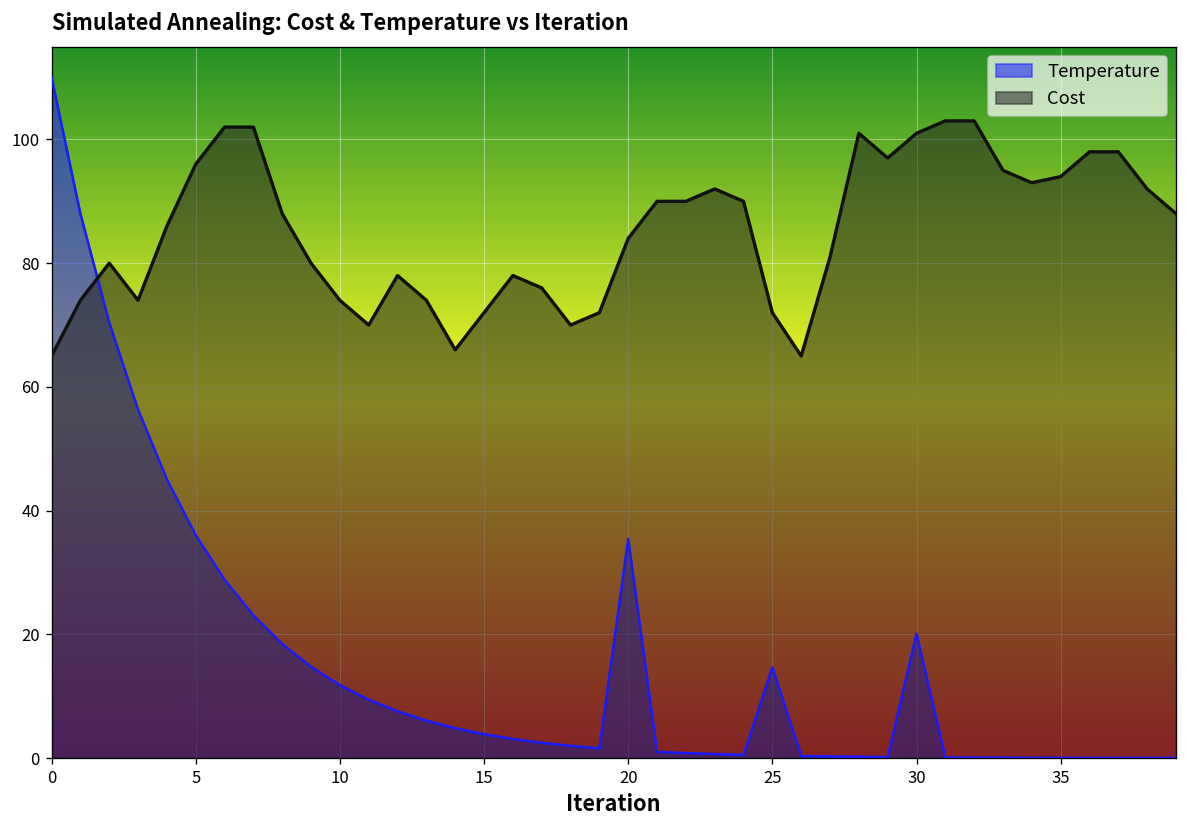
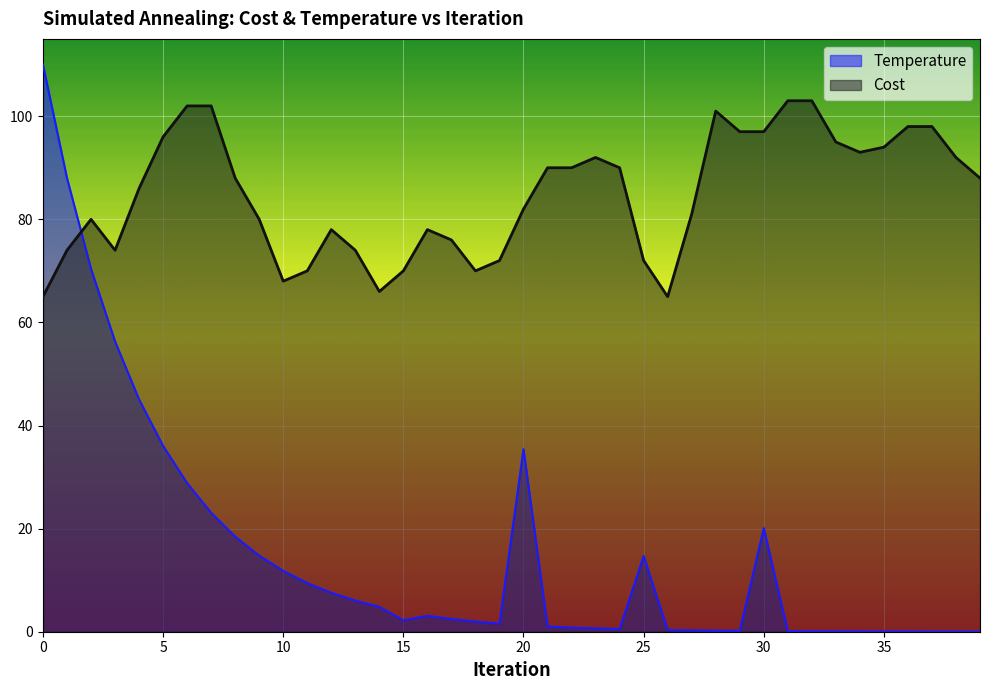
  {
    "Temperature": {
      "0": 110,
      "5": 36,
      "10": 12,
-     "15": 4,
+     "15": 2,
      "20": 35,
      "25": 15,
      "30": 20,
      "35": 0
    },
    "Cost": {
      "0": 65,
      "5": 96,
-     "10": 74,
-     "15": 72,
-     "20": 84,
+     "10": 68,
+     "15": 70,
+     "20": 82,
      "25": 72,
-     "30": 101,
+     "30": 97,
      "35": 94
    }
  }
